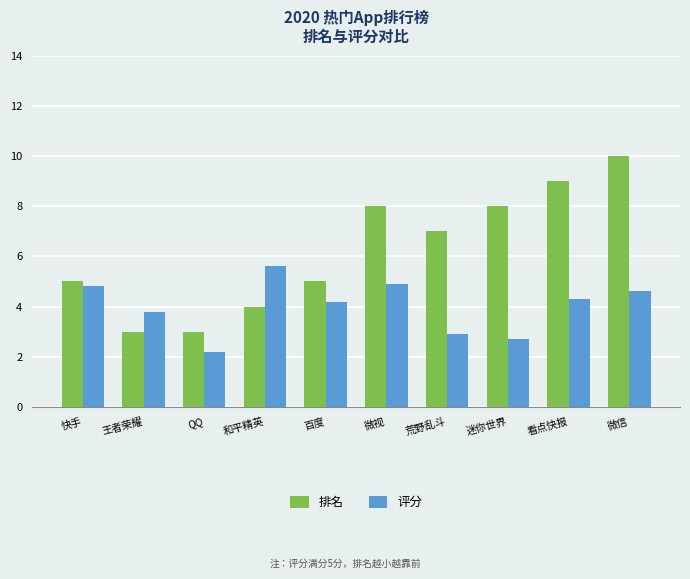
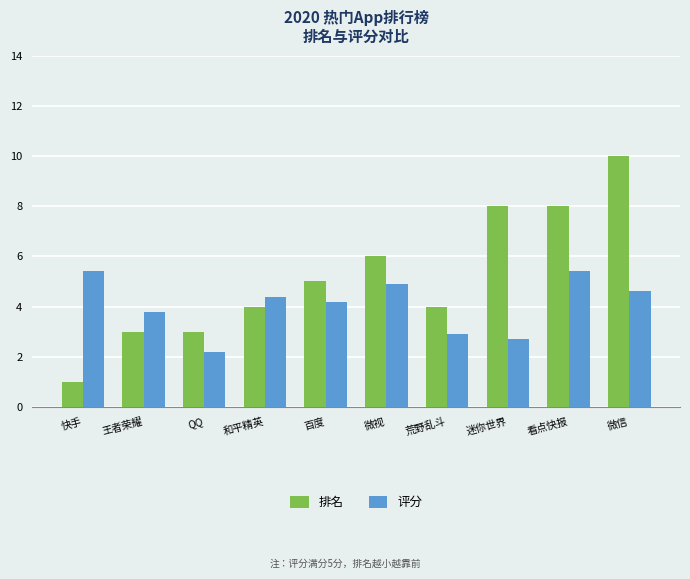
  {
    "排名": {
-     "快手": 5,
+     "快手": 1,
      "王者荣耀": 3,
      "QQ": 3,
      "和平精英": 4,
      "百度": 5,
-     "微视": 8,
-     "荒野乱斗": 7,
+     "微视": 6,
+     "荒野乱斗": 4,
      "迷你世界": 8,
-     "看点快报": 9,
+     "看点快报": 8,
      "微信": 10
    },
    "评分": {
-     "快手": 4.8,
+     "快手": 5.4,
      "王者荣耀": 3.8,
      "QQ": 2.2,
-     "和平精英": 5.6,
+     "和平精英": 4.4,
      "百度": 4.2,
      "微视": 4.9,
      "荒野乱斗": 2.9,
      "迷你世界": 2.7,
-     "看点快报": 4.3,
+     "看点快报": 5.4,
      "微信": 4.6
    }
  }
